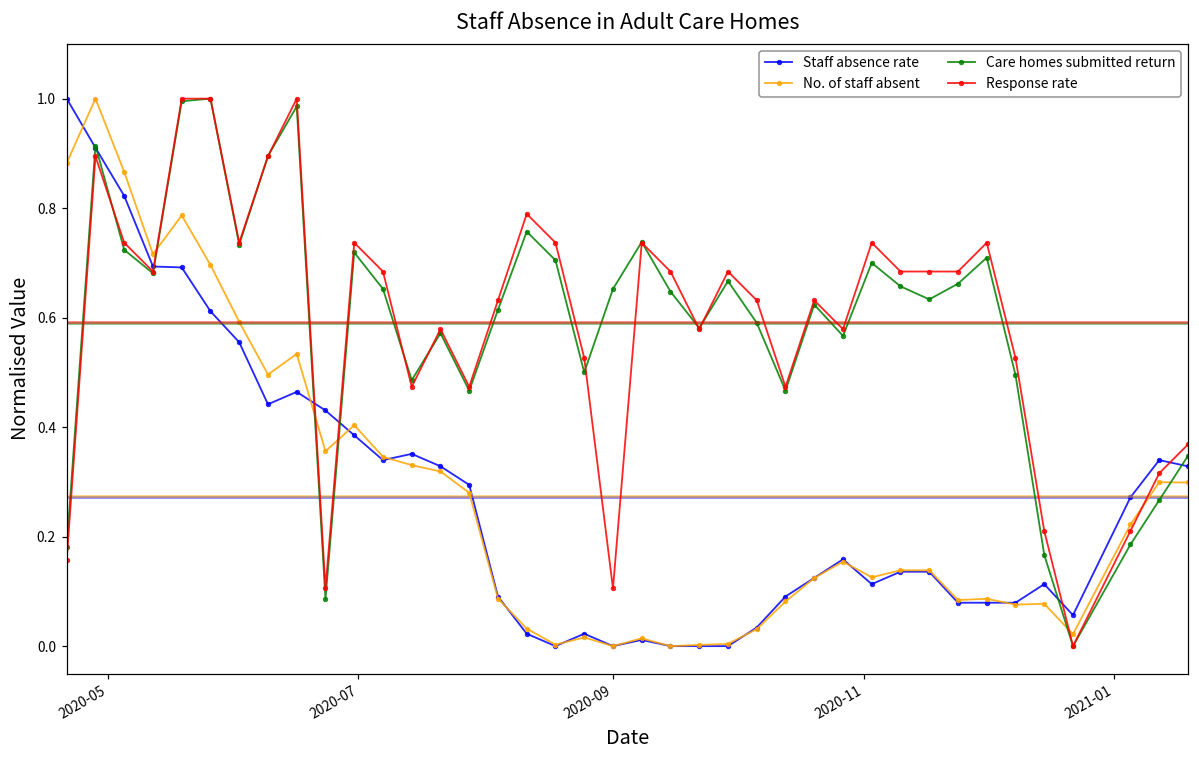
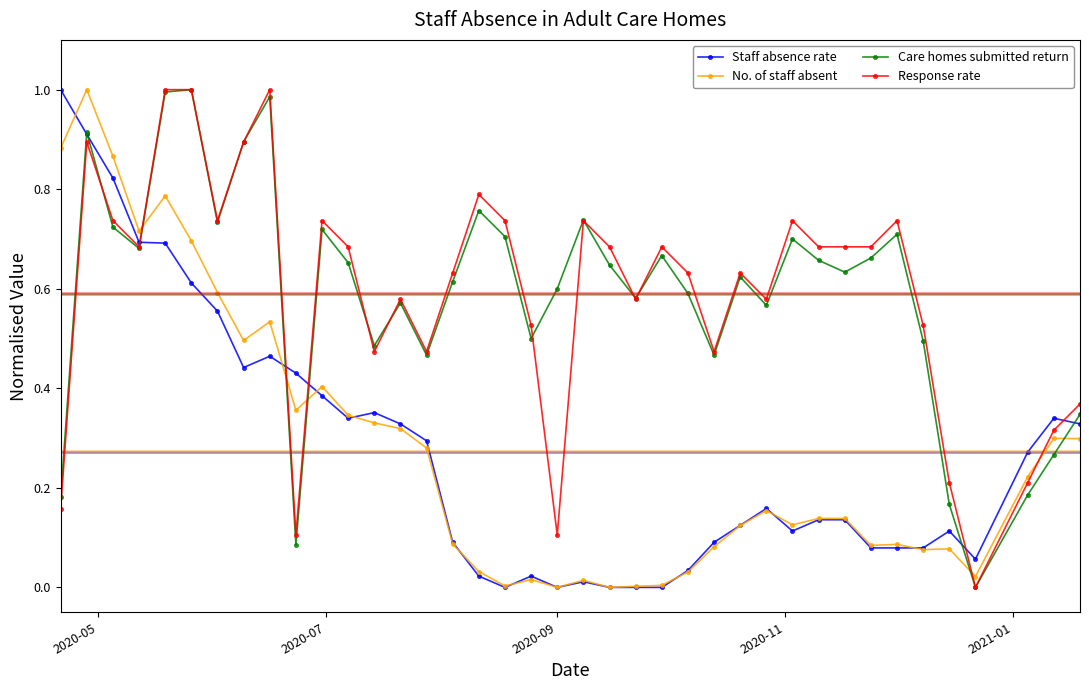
  {
    "Care homes submitted return": {
-     "2020-09": 0.65
+     "2020-09": 0.60
    },
    "Response rate": {
      "2020-09": 0.11
    }
  }
